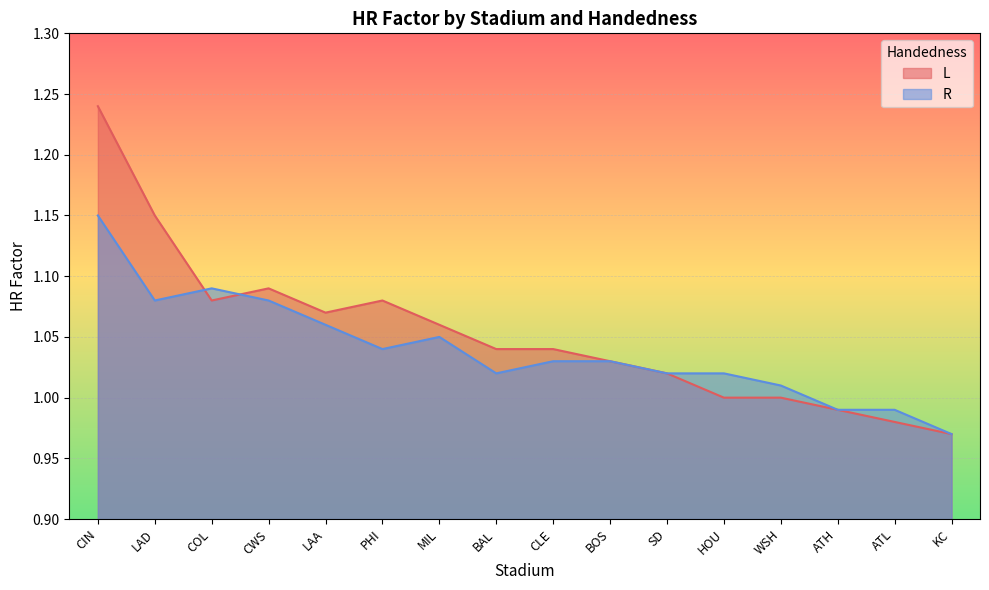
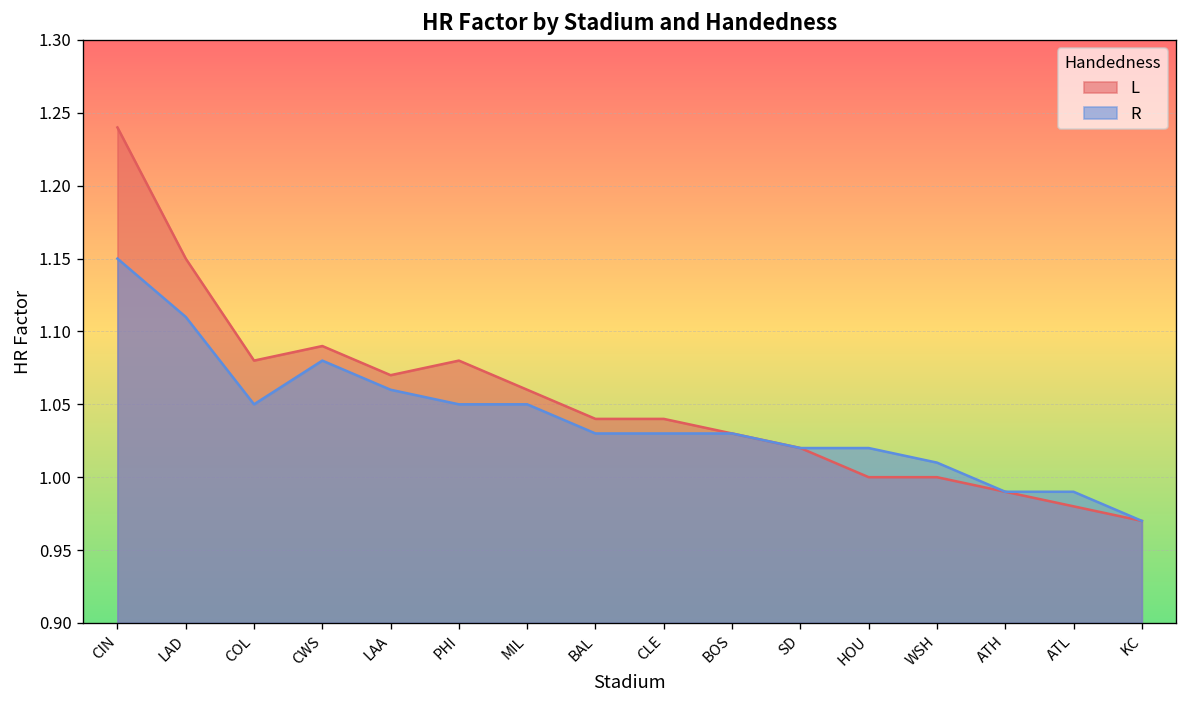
  {
    "L": {
      "CIN": 1.24,
      "LAD": 1.15,
      "COL": 1.08,
      "CWS": 1.09,
      "LAA": 1.07,
      "PHI": 1.08,
      "MIL": 1.06,
      "BAL": 1.04,
      "CLE": 1.04,
      "HOU": 1.00,
      "WSH": 1.00,
      "ATL": 0.98
    },
    "R": {
      "CIN": 1.15,
-     "LAD": 1.08,
-     "COL": 1.09,
+     "LAD": 1.11,
+     "COL": 1.05,
      "CWS": 1.08,
      "LAA": 1.06,
-     "PHI": 1.04,
+     "PHI": 1.05,
      "MIL": 1.05,
-     "BAL": 1.02,
+     "BAL": 1.03,
      "CLE": 1.03,
      "HOU": 1.02,
      "WSH": 1.01,
      "ATL": 0.99
    }
  }
